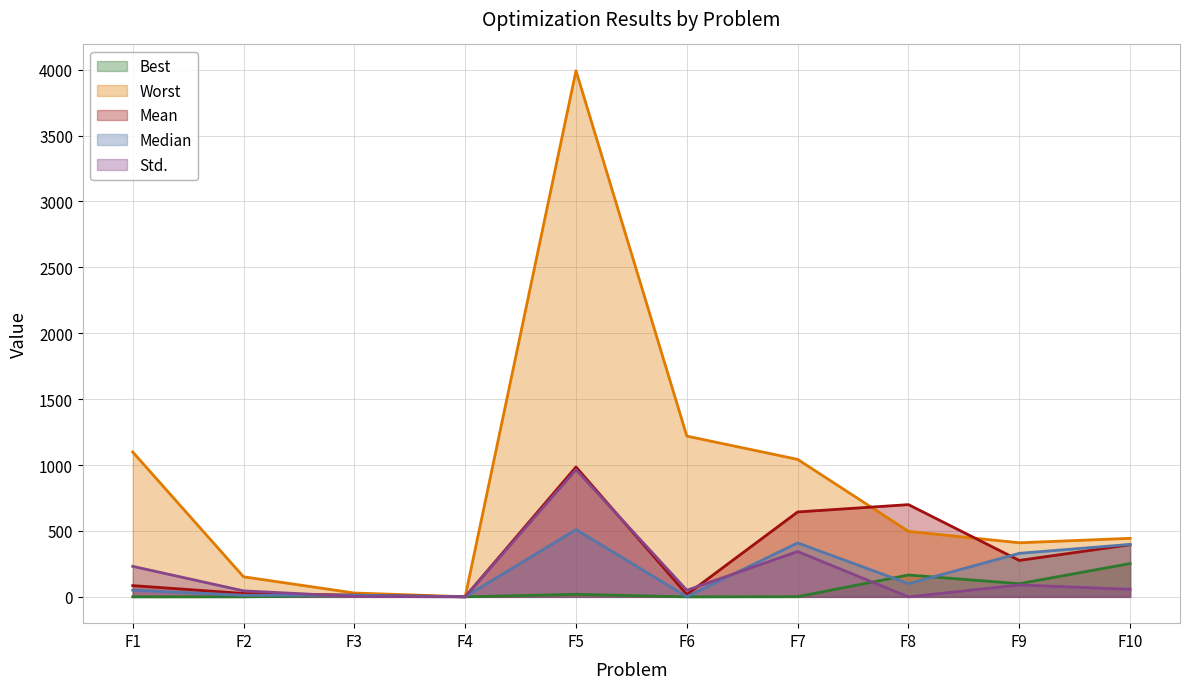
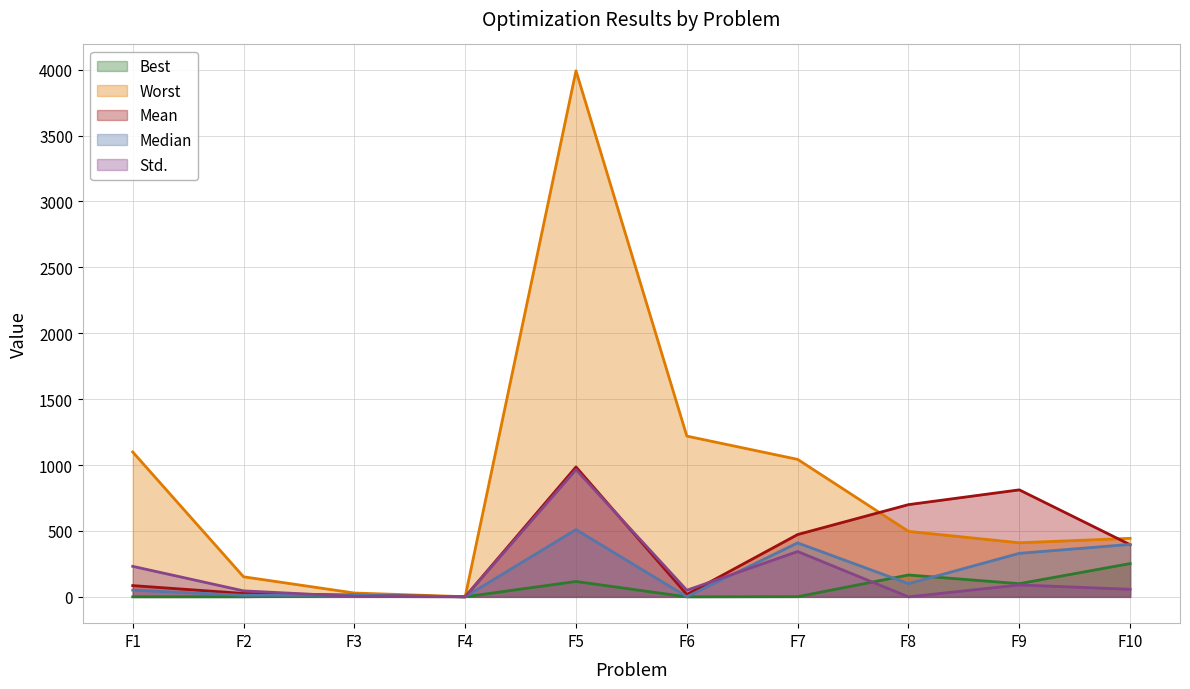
  {
    "Best": {
      "F1": 0,
-     "F5": 20,
+     "F5": 120,
      "F7": 0,
      "F8": 170,
      "F10": 250
    },
    "Worst": {
      "F1": 1100,
      "F2": 150,
      "F5": 3990,
      "F6": 1220,
      "F7": 1040,
      "F8": 500,
      "F9": 410,
      "F10": 440
    },
    "Mean": {
      "F1": 90,
      "F5": 990,
-     "F7": 640,
+     "F7": 470,
      "F8": 700,
-     "F9": 280
+     "F9": 810
    }
  }
